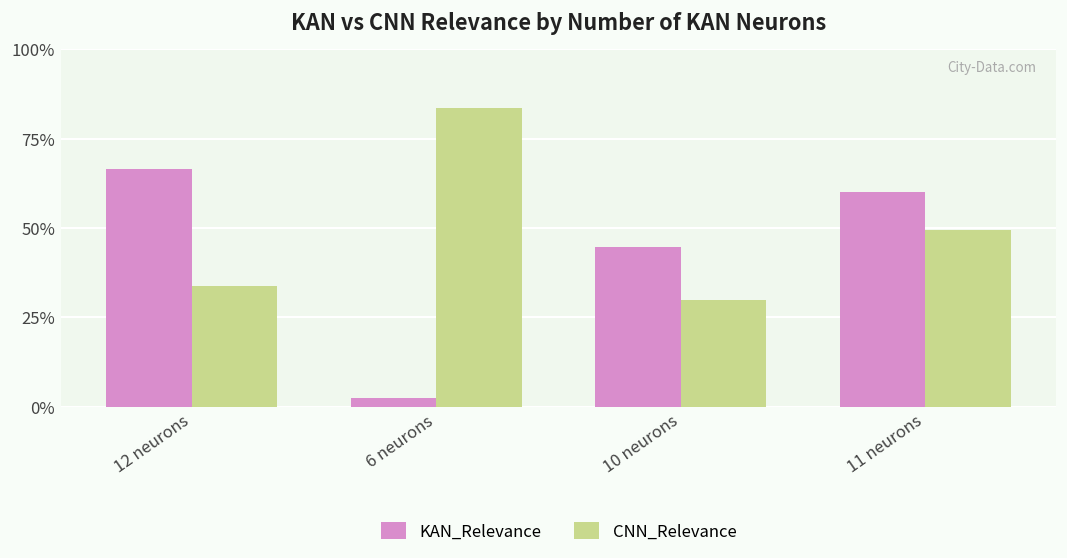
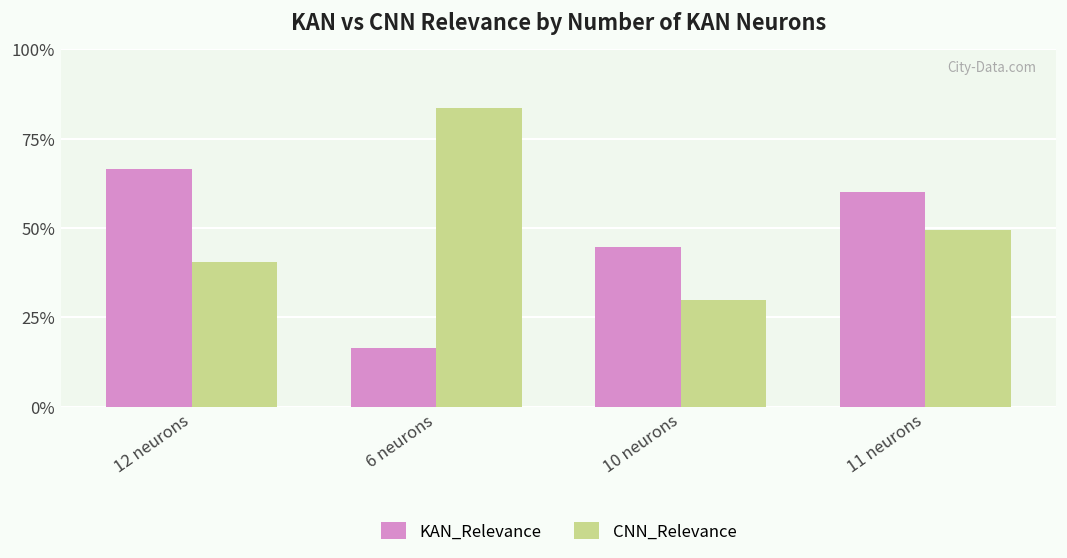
  {
    "KAN_Relevance": {
      "12 neurons": "66%",
-     "6 neurons": "2%",
+     "6 neurons": "16%",
      "10 neurons": "45%",
      "11 neurons": "60%"
    },
    "CNN_Relevance": {
-     "12 neurons": "34%",
+     "12 neurons": "41%",
      "6 neurons": "84%",
      "10 neurons": "30%",
      "11 neurons": "50%"
    }
  }
